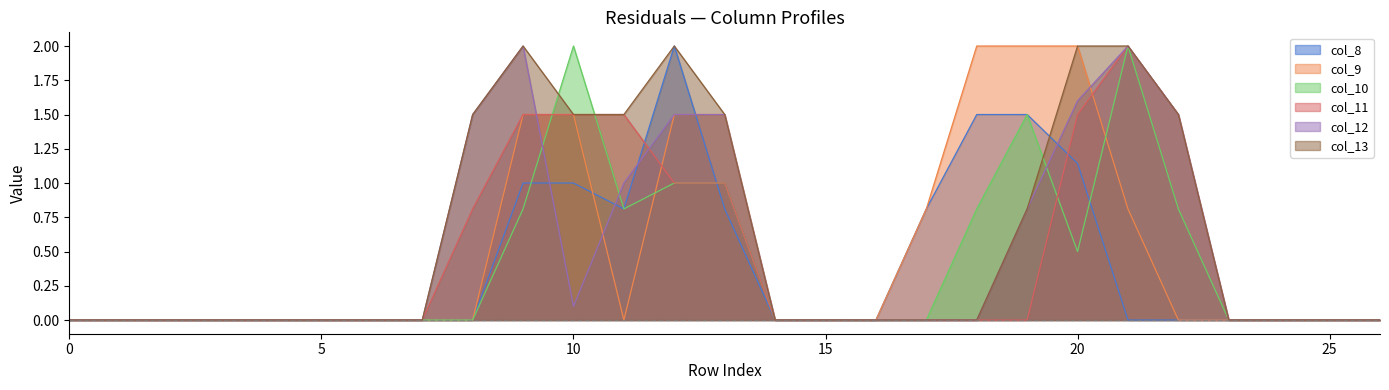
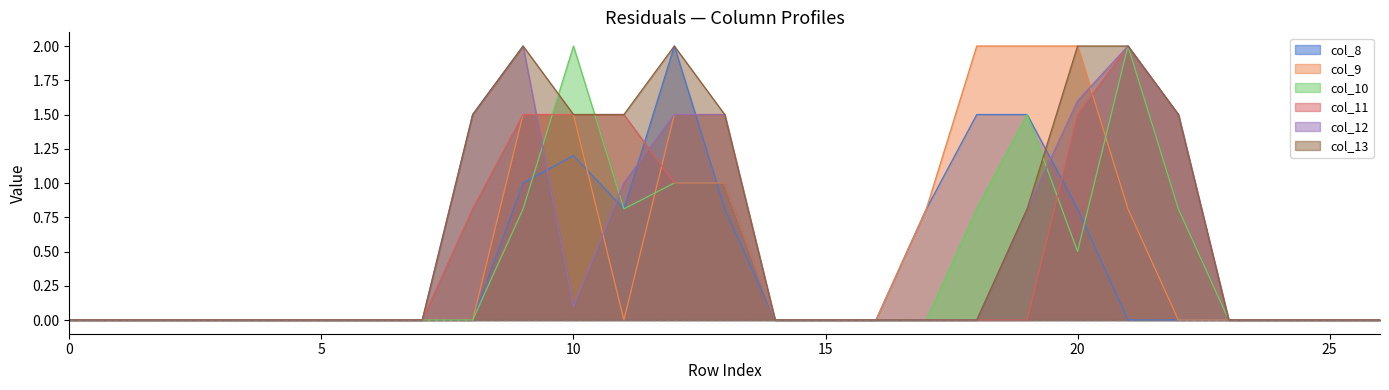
  {
    "col_8": {
-     "10": 1.0,
-     "20": 1.14
+     "10": 1.2,
+     "20": 0.81
    },
    "col_10": {
      "10": 2.00,
      "20": 0.50
    },
    "col_12": {
      "10": 0.10,
      "20": 1.60
    }
  }
